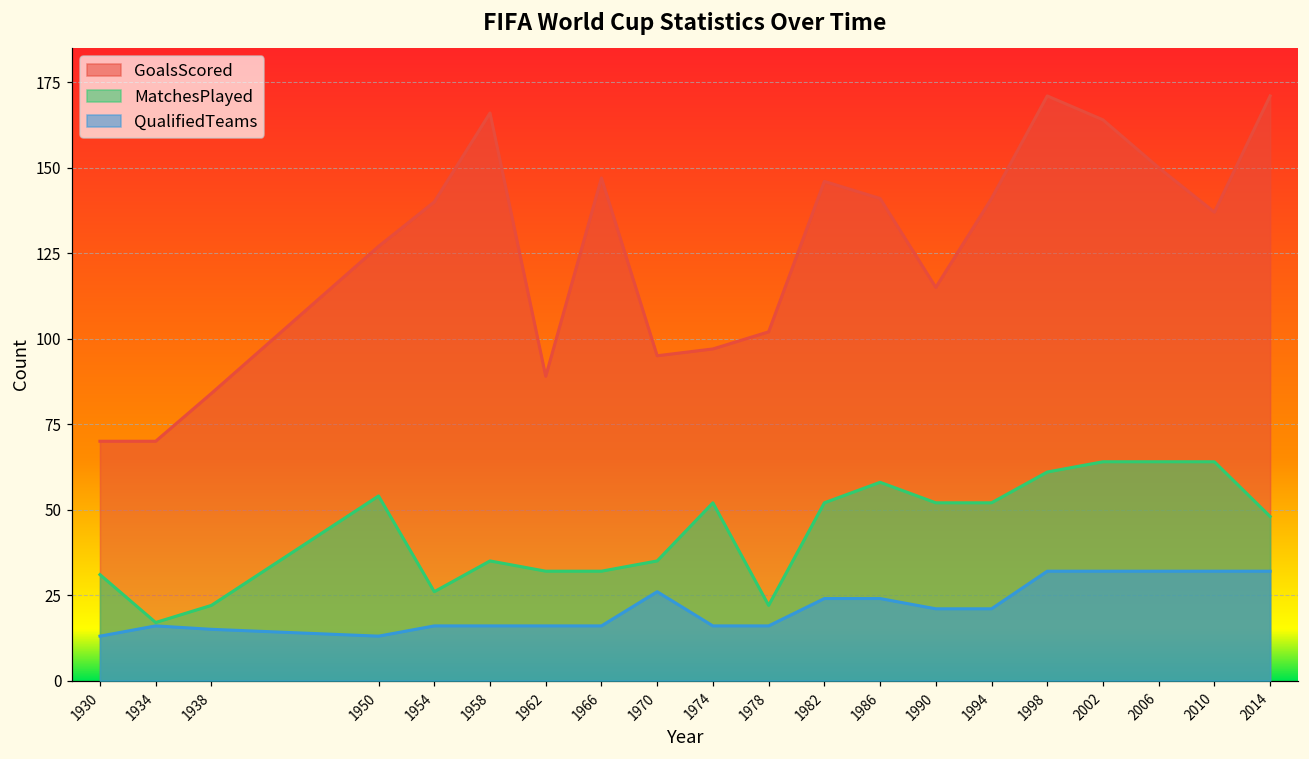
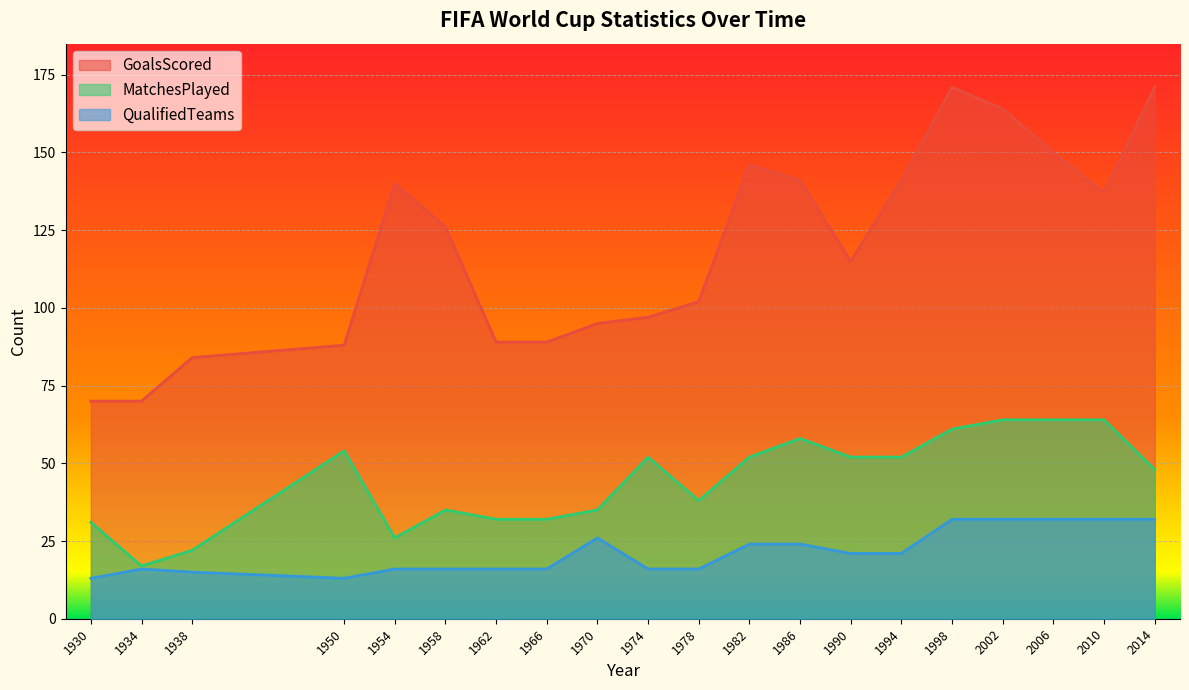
  {
    "GoalsScored": {
      "1930": 70,
      "1934": 70,
      "1938": 84,
-     "1950": 127,
+     "1950": 88,
      "1954": 140,
-     "1958": 166,
+     "1958": 126,
      "1962": 89,
-     "1966": 147,
+     "1966": 89,
      "1970": 95,
      "1974": 97,
      "1978": 102,
      "1982": 146,
      "1986": 141,
      "1990": 115,
      "1994": 141,
      "1998": 171,
      "2002": 164,
      "2006": 150,
      "2010": 137,
      "2014": 171
    },
    "MatchesPlayed": {
      "1930": 31,
      "1934": 17,
      "1938": 22,
      "1950": 54,
      "1954": 26,
      "1958": 35,
      "1962": 32,
      "1966": 32,
      "1970": 35,
      "1974": 52,
-     "1978": 22,
+     "1978": 38,
      "1982": 52,
      "1986": 58,
      "1990": 52,
      "1994": 52,
      "1998": 61,
      "2002": 64,
      "2006": 64,
      "2010": 64,
      "2014": 48
    },
    "QualifiedTeams": {
      "1930": 13,
      "1934": 16,
      "1938": 15,
      "1950": 13,
      "1954": 16,
      "1958": 16,
      "1962": 16,
      "1966": 16,
      "1970": 26,
      "1974": 16,
      "1978": 16,
      "1982": 24,
      "1986": 24,
      "1990": 21,
      "1994": 21,
      "1998": 32,
      "2002": 32,
      "2006": 32,
      "2010": 32,
      "2014": 32
    }
  }
